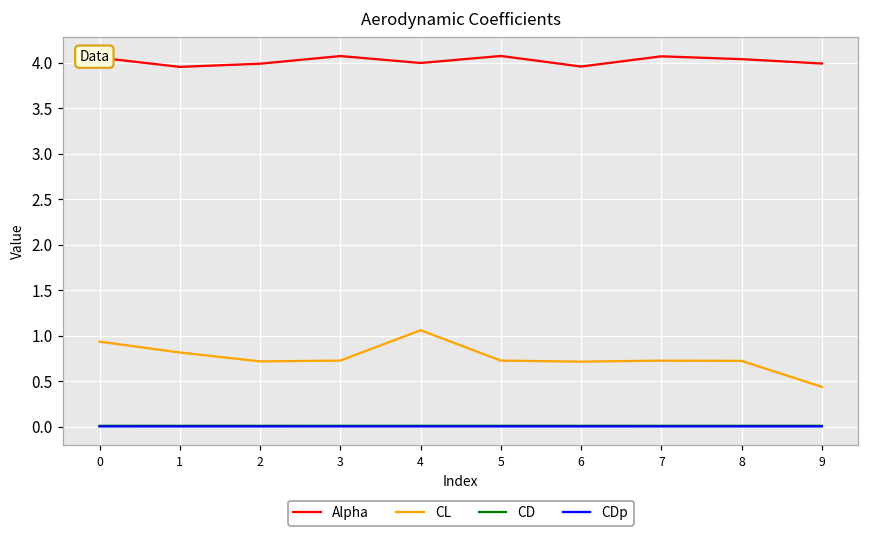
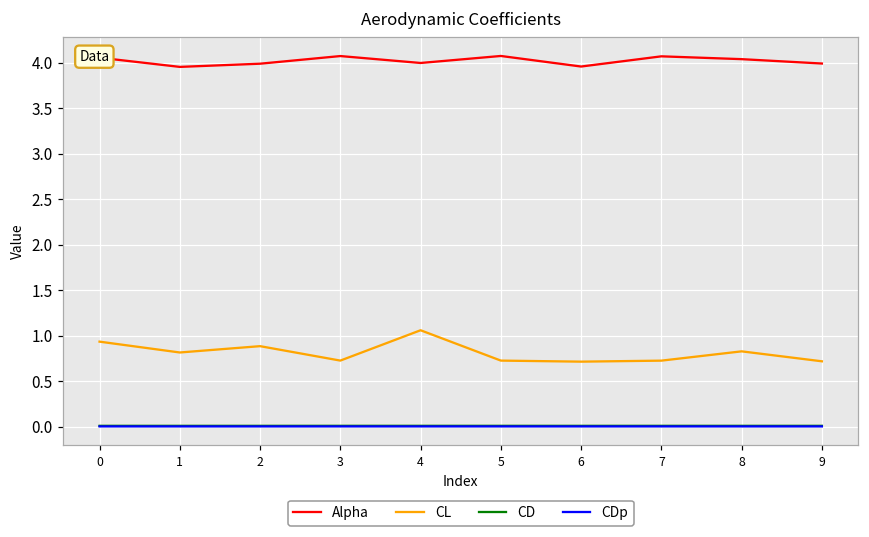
  {
    "Alpha": {
      "1": 4.0,
      "2": 4.0,
      "3": 4.1,
      "4": 4.0,
      "5": 4.1,
      "6": 4.0,
      "7": 4.1,
      "8": 4.0,
      "9": 4.0
    },
    "CL": {
      "0": 0.9,
      "1": 0.8,
-     "2": 0.7,
+     "2": 0.9,
      "3": 0.7,
      "4": 1.1,
      "5": 0.7,
      "6": 0.7,
      "7": 0.7,
-     "8": 0.7,
-     "9": 0.4
+     "8": 0.8,
+     "9": 0.7
    }
  }
